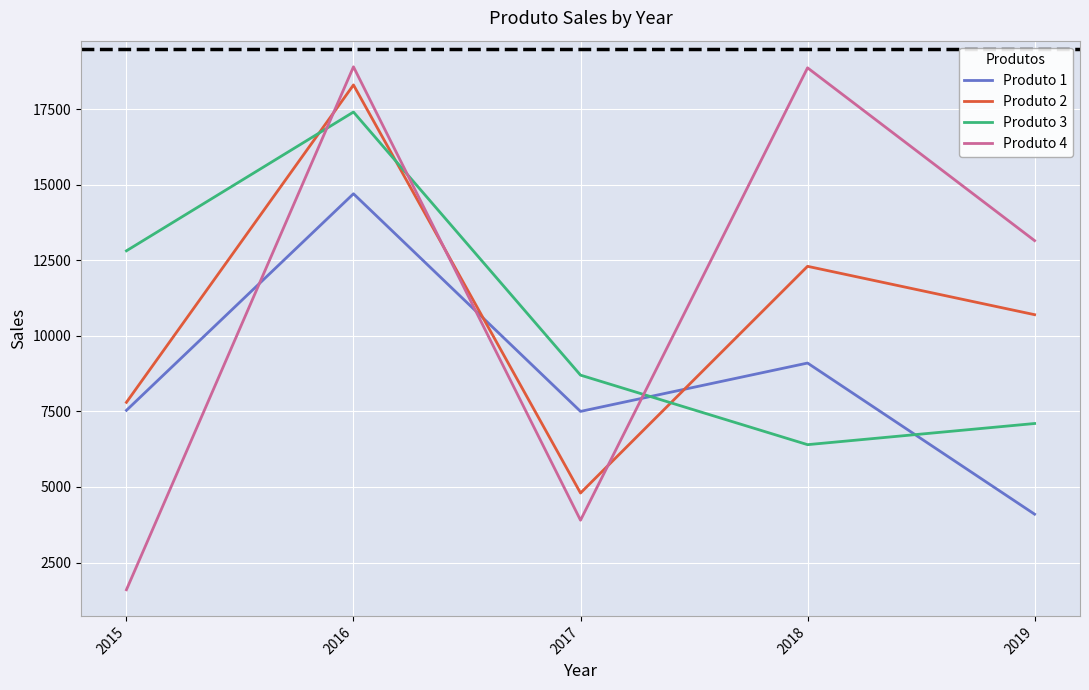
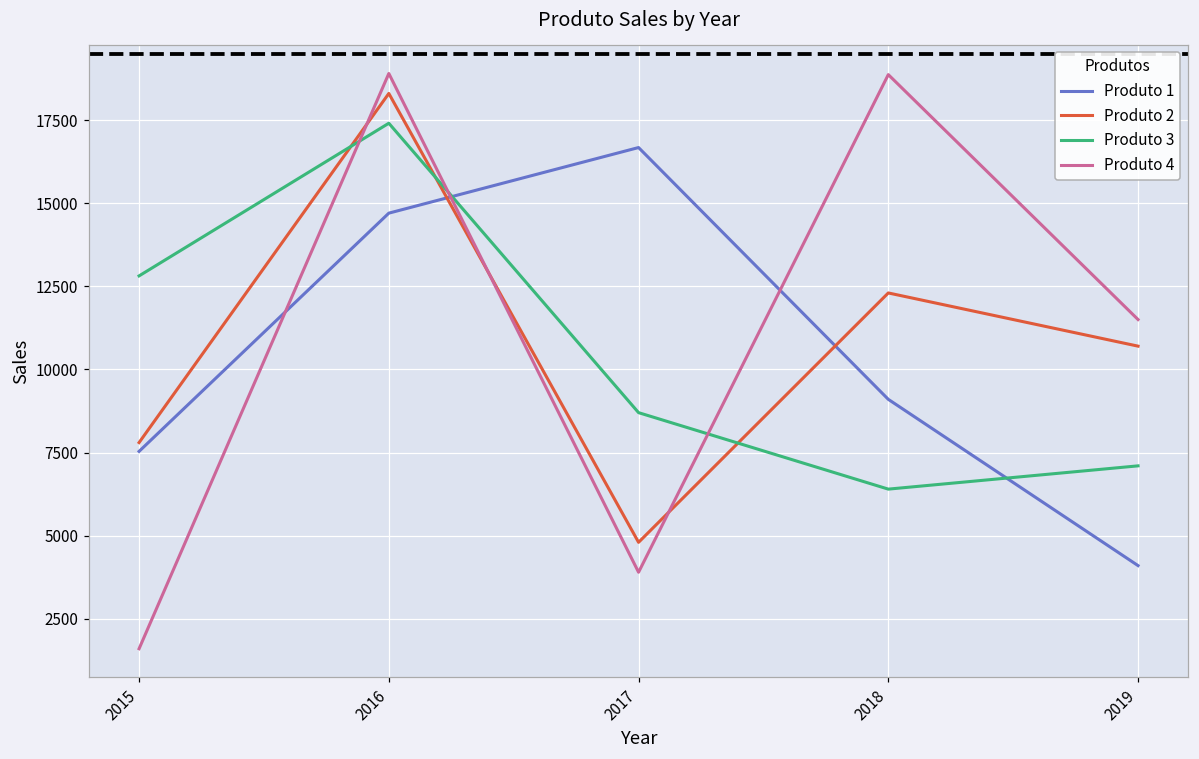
  {
    "Produto 1": {
      "2015": 7500,
      "2016": 14700,
-     "2017": 7500,
+     "2017": 16700,
      "2018": 9100,
      "2019": 4100
    },
    "Produto 2": {
      "2015": 7800,
      "2016": 18300,
      "2017": 4800,
      "2018": 12300,
      "2019": 10700
    },
    "Produto 3": {
      "2015": 12800,
      "2016": 17400,
      "2017": 8700,
      "2018": 6400,
      "2019": 7100
    },
    "Produto 4": {
      "2015": 1600,
      "2016": 18900,
      "2017": 3900,
      "2018": 18900,
-     "2019": 13200
+     "2019": 11500
    }
  }
